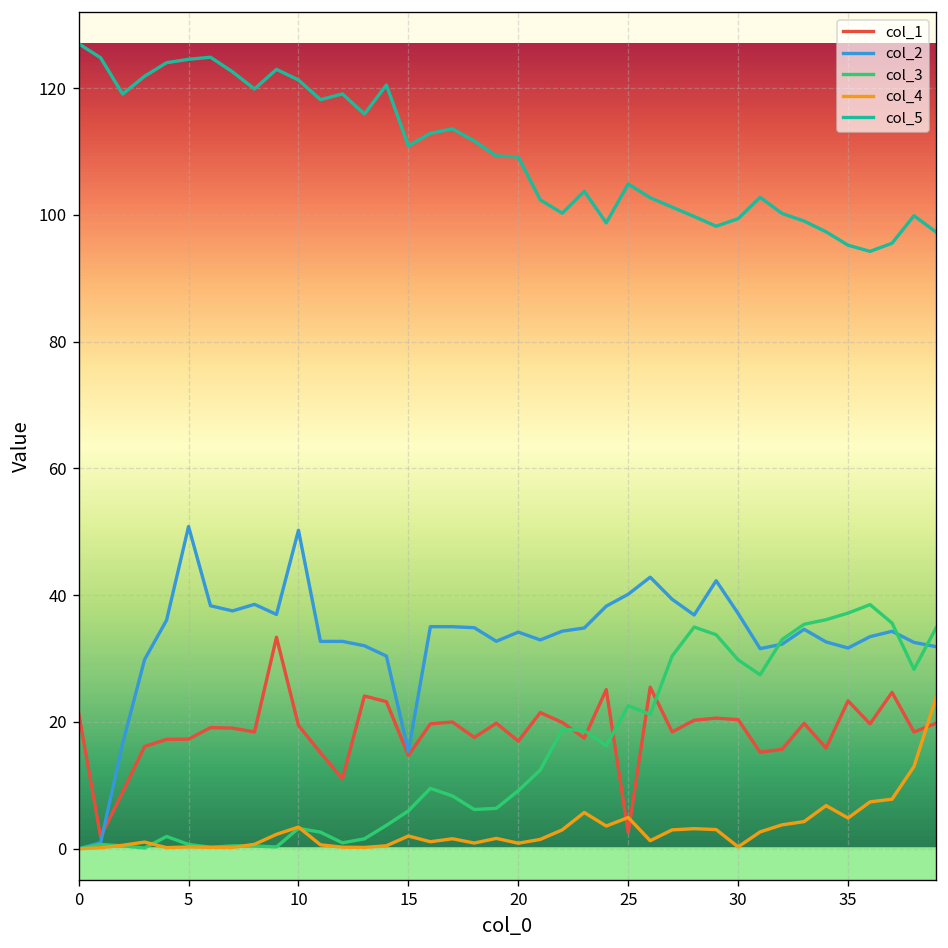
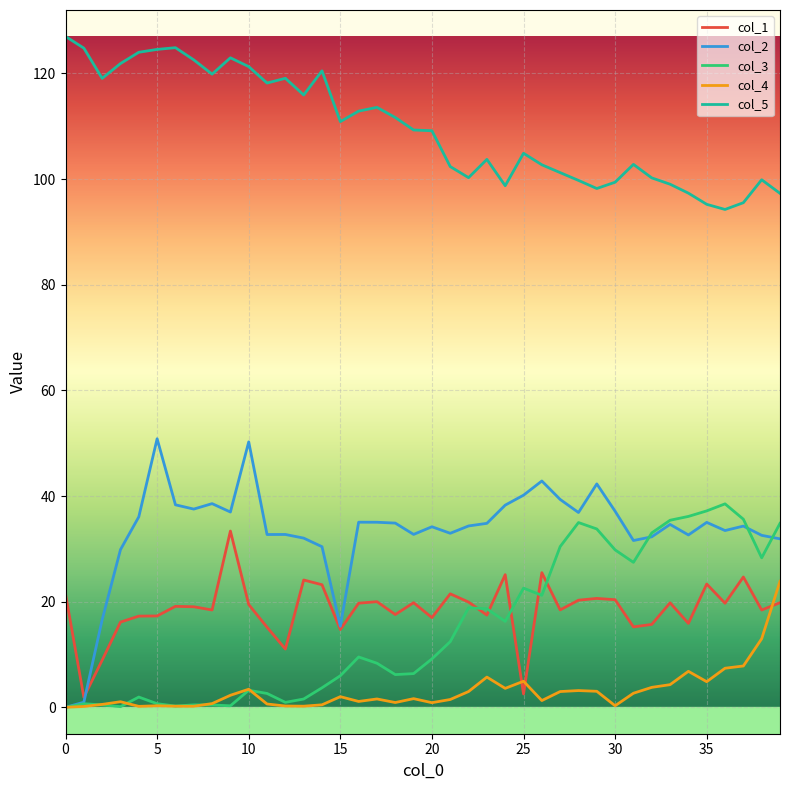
  {
    "col_1": {
      "0": 21,
      "5": 17,
      "10": 19,
      "15": 15,
      "20": 17,
      "25": 3,
      "30": 20,
      "35": 23
    },
    "col_2": {
      "5": 51,
      "10": 50,
      "15": 15,
      "20": 34,
      "25": 40,
      "30": 37,
-     "35": 32
+     "35": 35
    },
    "col_4": {
      "15": 2,
      "20": 1,
      "25": 5,
      "30": 0,
      "35": 5
    }
  }
